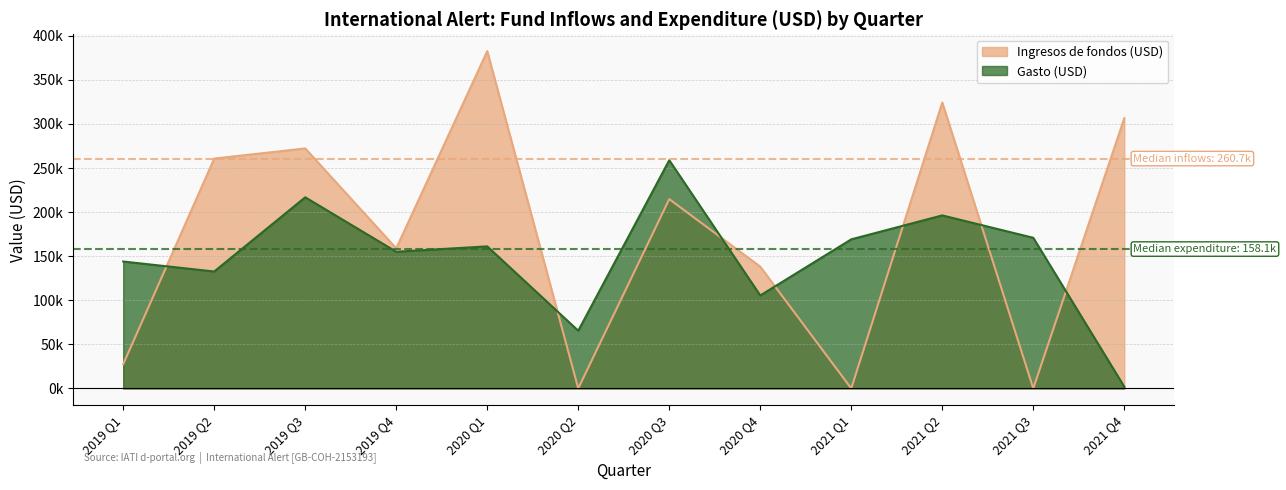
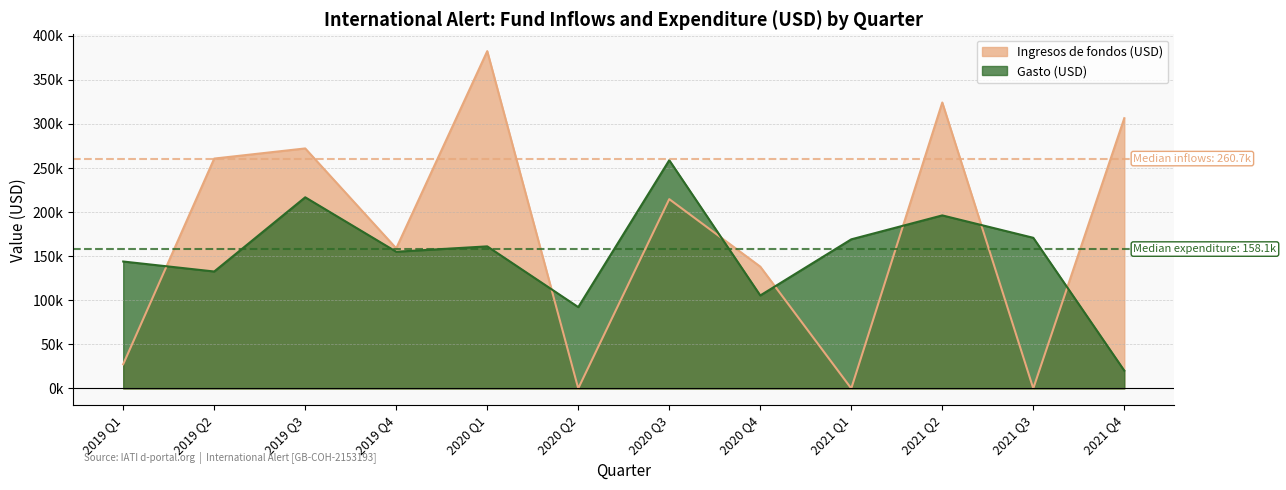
  {
    "Ingresos de fondos (USD)": {
      "2019 Q1": 30000,
      "2019 Q2": 260000,
      "2019 Q3": 270000,
      "2019 Q4": 160000,
      "2020 Q1": 380000,
      "2020 Q2": 0,
      "2020 Q3": 210000,
      "2020 Q4": 140000,
      "2021 Q1": 0,
      "2021 Q2": 320000,
      "2021 Q3": 0,
      "2021 Q4": 310000
    },
    "Gasto (USD)": {
      "2019 Q1": 140000,
      "2019 Q2": 130000,
      "2019 Q3": 220000,
      "2019 Q4": 160000,
      "2020 Q1": 160000,
-     "2020 Q2": 70000,
+     "2020 Q2": 90000,
      "2020 Q3": 260000,
      "2020 Q4": 110000,
      "2021 Q1": 170000,
      "2021 Q2": 200000,
      "2021 Q3": 170000,
-     "2021 Q4": 0
+     "2021 Q4": 20000
    }
  }
